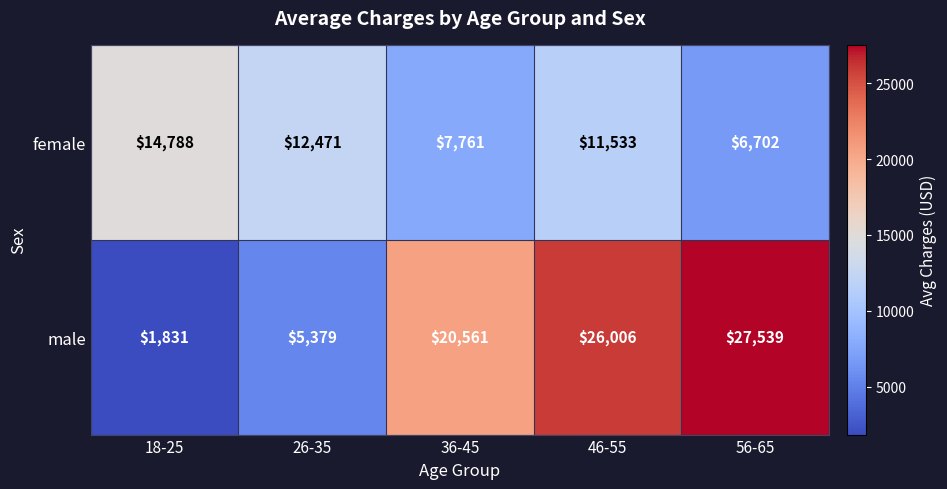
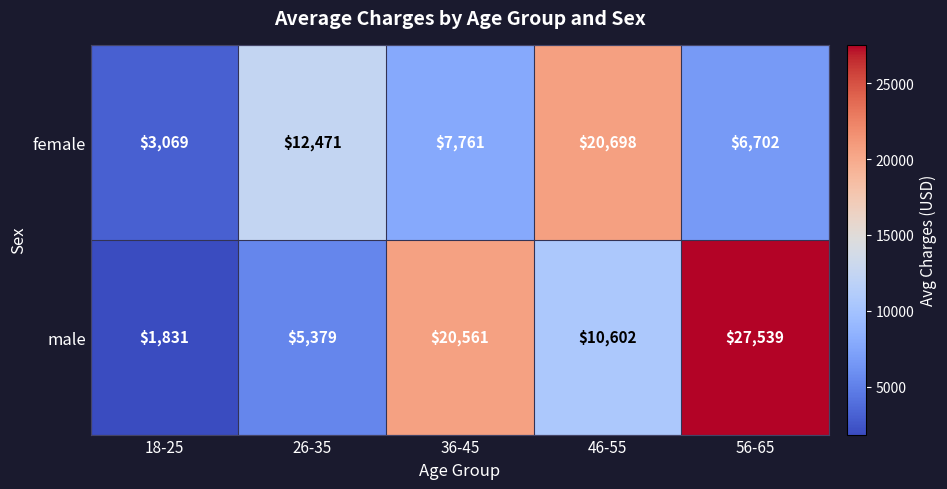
  {
    "female": {
-     "18-25": "$14,788",
+     "18-25": "$3,069",
      "26-35": "$12,471",
      "36-45": "$7,761",
-     "46-55": "$11,533",
+     "46-55": "$20,698",
      "56-65": "$6,702"
    },
    "male": {
      "18-25": "$1,831",
      "26-35": "$5,379",
      "36-45": "$20,561",
-     "46-55": "$26,006",
+     "46-55": "$10,602",
      "56-65": "$27,539"
    }
  }
